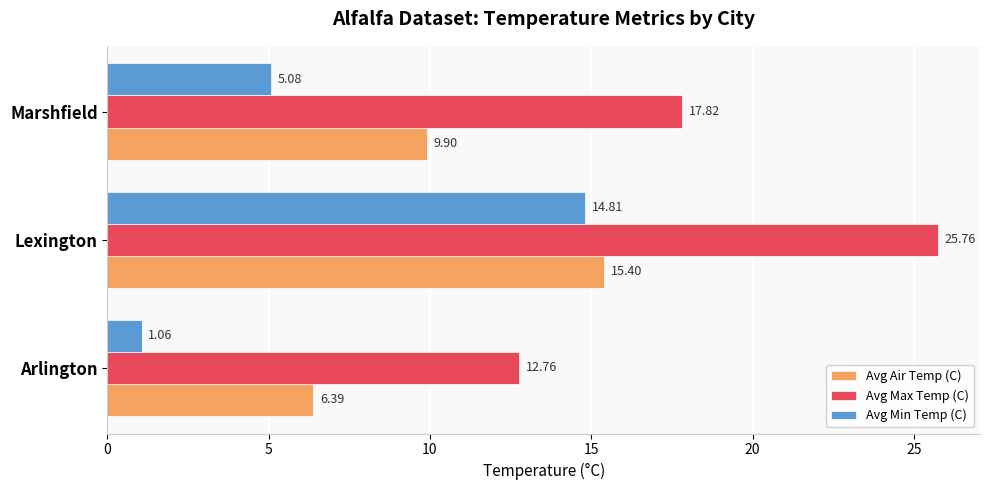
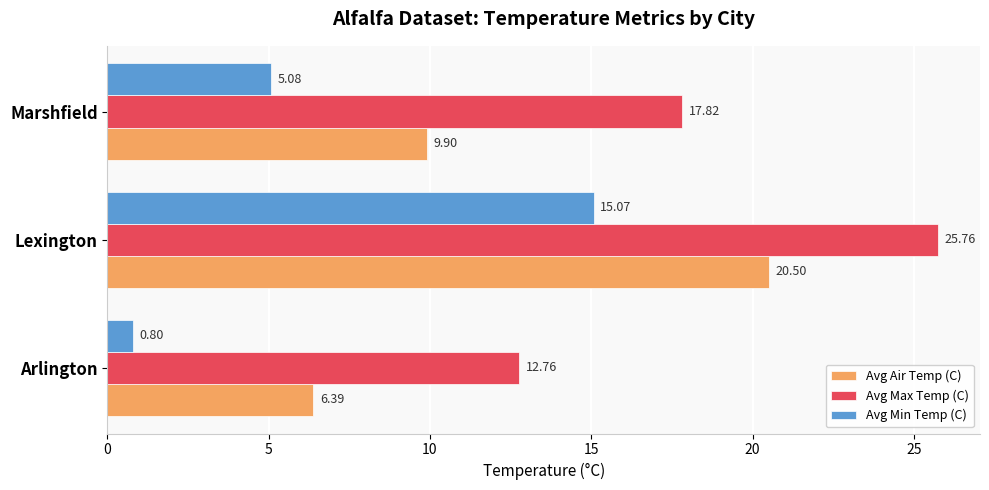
  {
    "Avg Air Temp (C)": {
      "Marshfield": 9.90,
-     "Lexington": 15.40,
+     "Lexington": 20.50,
      "Arlington": 6.39
    },
    "Avg Max Temp (C)": {
      "Marshfield": 17.82,
      "Lexington": 25.76,
      "Arlington": 12.76
    },
    "Avg Min Temp (C)": {
      "Marshfield": 5.08,
-     "Lexington": 14.81,
-     "Arlington": 1.06
+     "Lexington": 15.07,
+     "Arlington": 0.80
    }
  }
